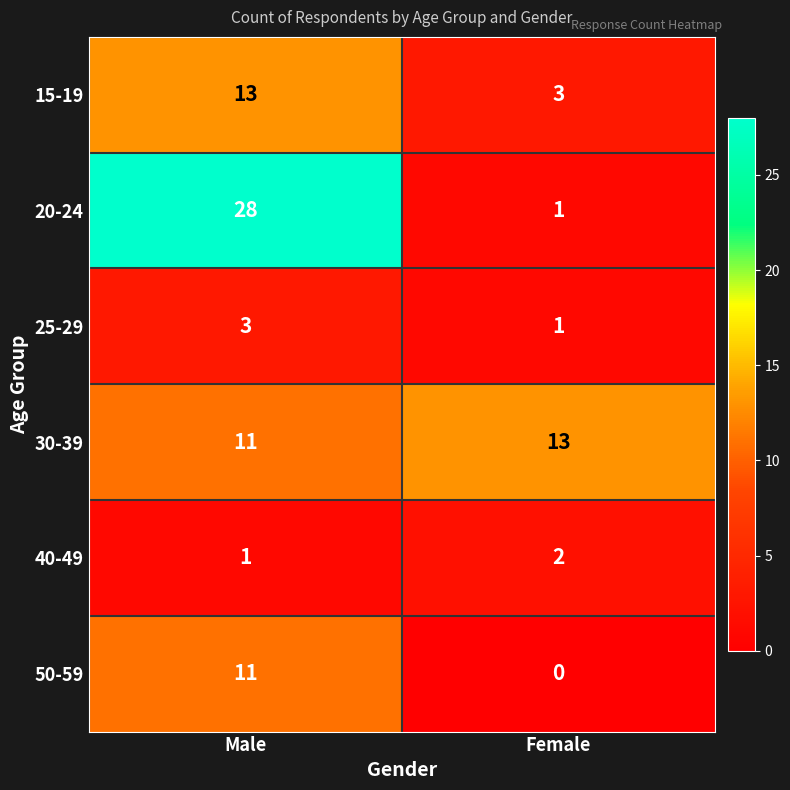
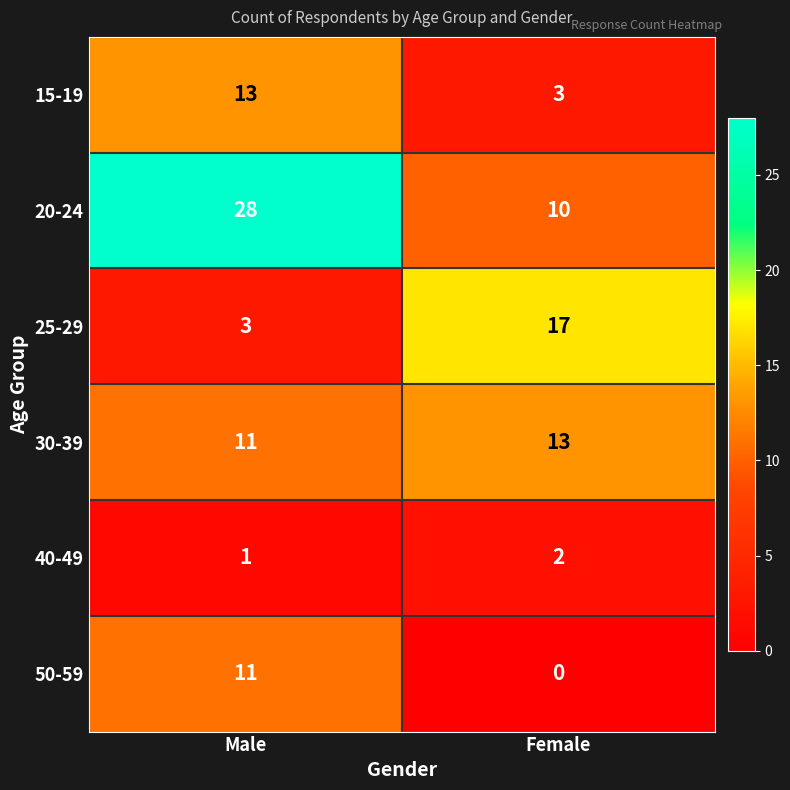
  {
    "15-19": {
      "Male": 13,
      "Female": 3
    },
    "20-24": {
      "Male": 28,
-     "Female": 1
+     "Female": 10
    },
    "25-29": {
      "Male": 3,
-     "Female": 1
+     "Female": 17
    },
    "30-39": {
      "Male": 11,
      "Female": 13
    },
    "40-49": {
      "Male": 1,
      "Female": 2
    },
    "50-59": {
      "Male": 11,
      "Female": 0
    }
  }
